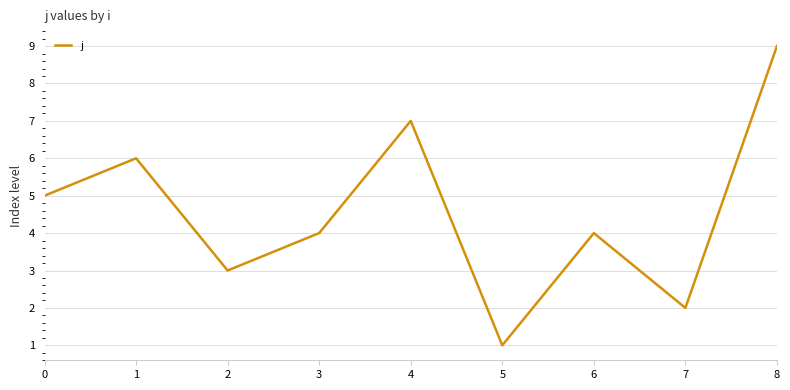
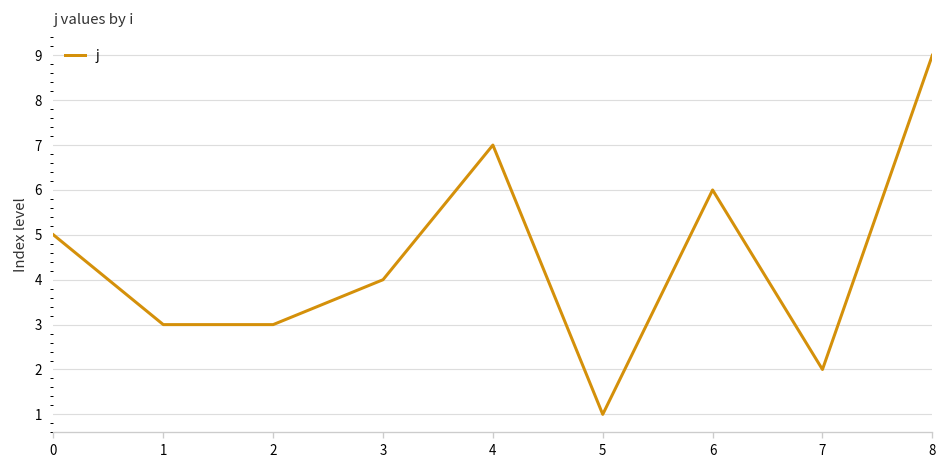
  {
    "0": 5,
-   "1": 6,
+   "1": 3,
    "2": 3,
    "3": 4,
    "4": 7,
    "5": 1,
-   "6": 4,
+   "6": 6,
    "7": 2,
    "8": 9
  }
